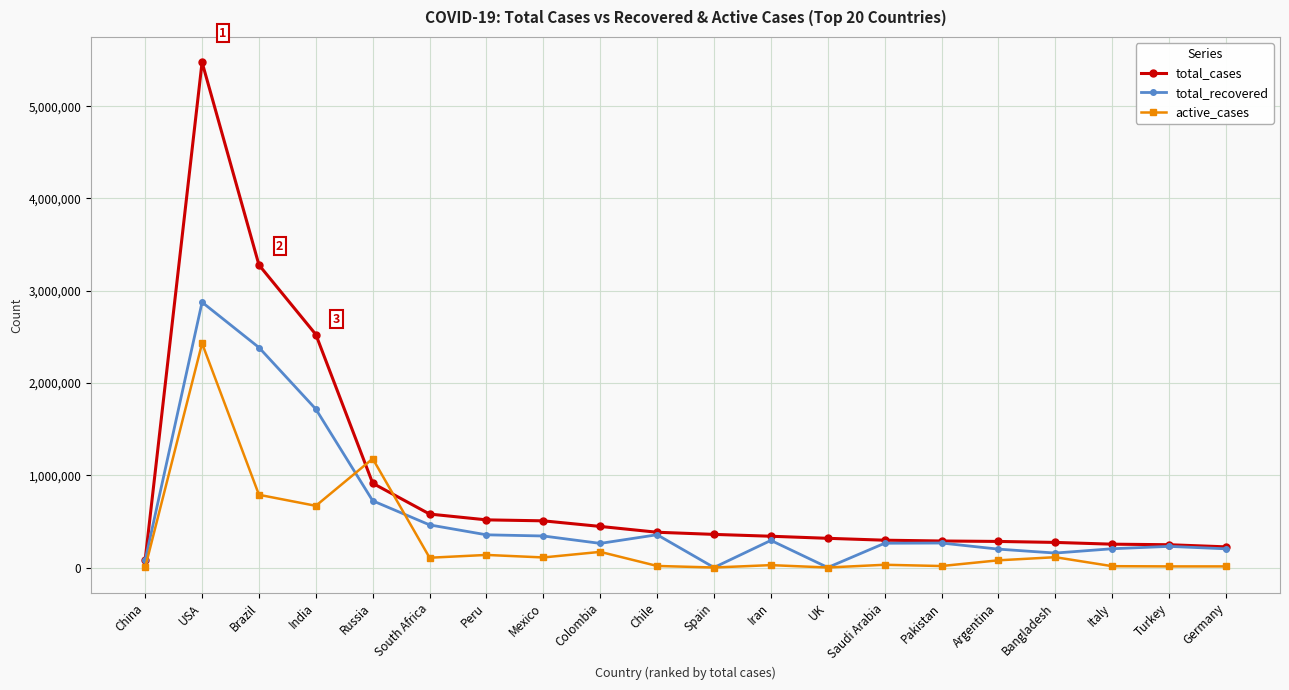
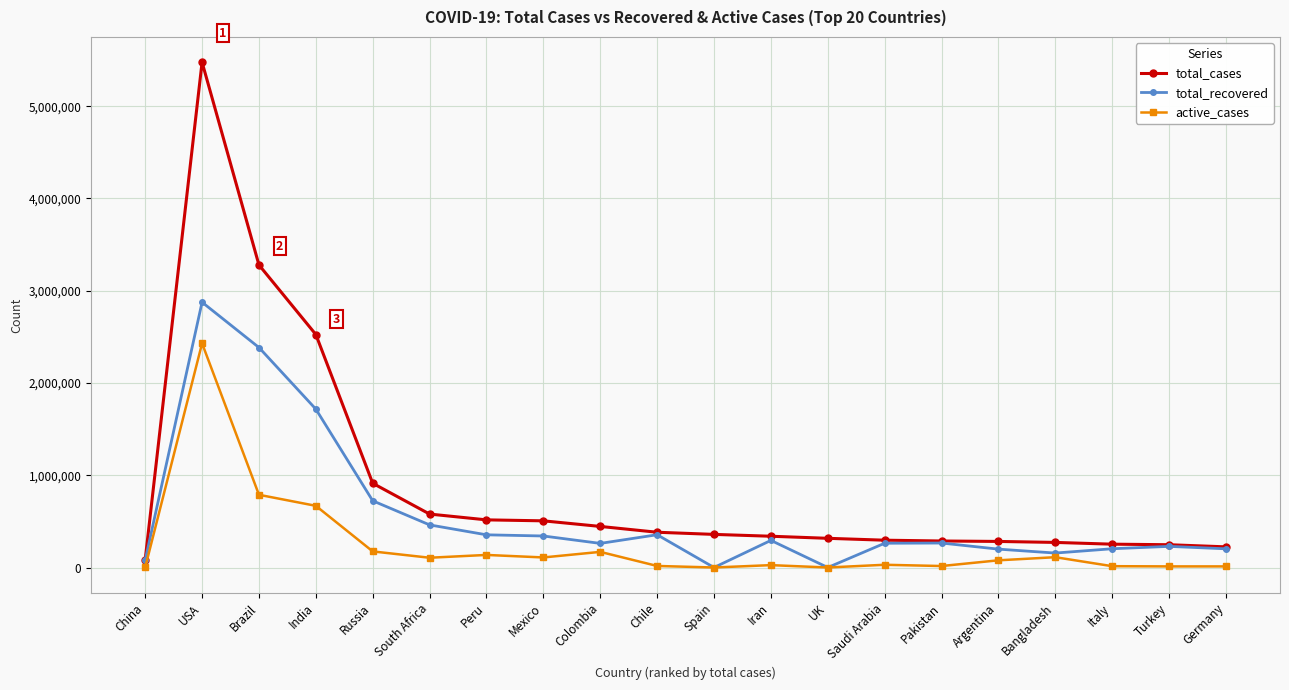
  {
    "total_cases": {
      "USA": "5,500,000",
      "Russia": "900,000",
      "South Africa": "600,000",
      "Peru": "500,000",
      "Mexico": "500,000",
      "Colombia": "400,000",
      "Spain": "400,000",
      "Iran": "300,000",
      "UK": "300,000",
      "Saudi Arabia": "300,000",
      "Argentina": "300,000",
      "Bangladesh": "300,000",
      "Italy": "300,000"
    },
    "total_recovered": {
      "USA": "2,900,000",
      "Brazil": "2,400,000",
      "India": "1,700,000",
      "Russia": "700,000",
      "South Africa": "500,000",
      "Peru": "400,000",
      "Mexico": "300,000",
      "Colombia": "300,000",
      "Iran": "300,000",
      "Saudi Arabia": "300,000",
      "Argentina": "200,000",
      "Bangladesh": "200,000",
      "Italy": "200,000"
    },
    "active_cases": {
      "China": "0",
      "USA": "2,400,000",
      "Brazil": "800,000",
      "India": "700,000",
-     "Russia": "1,200,000",
+     "Russia": "200,000",
      "South Africa": "100,000",
      "Peru": "100,000",
      "Mexico": "100,000",
      "Colombia": "200,000",
      "Chile": "0",
      "Iran": "0",
      "Saudi Arabia": "0",
      "Pakistan": "0",
      "Argentina": "100,000",
      "Bangladesh": "100,000",
      "Italy": "0",
      "Turkey": "0",
      "Germany": "0"
    }
  }
